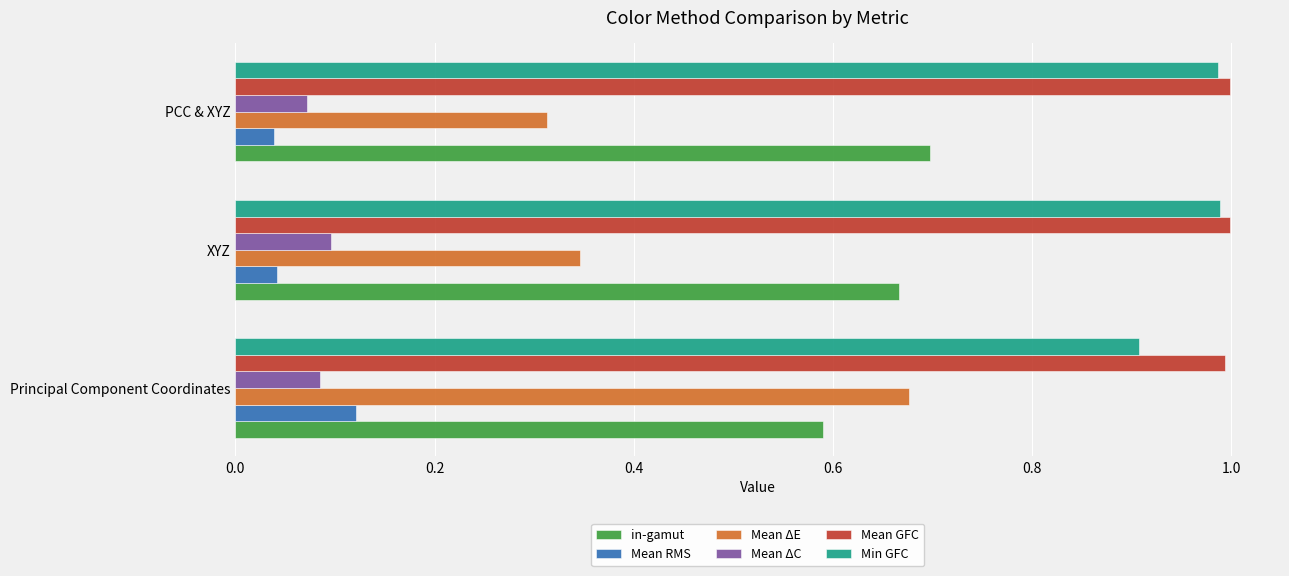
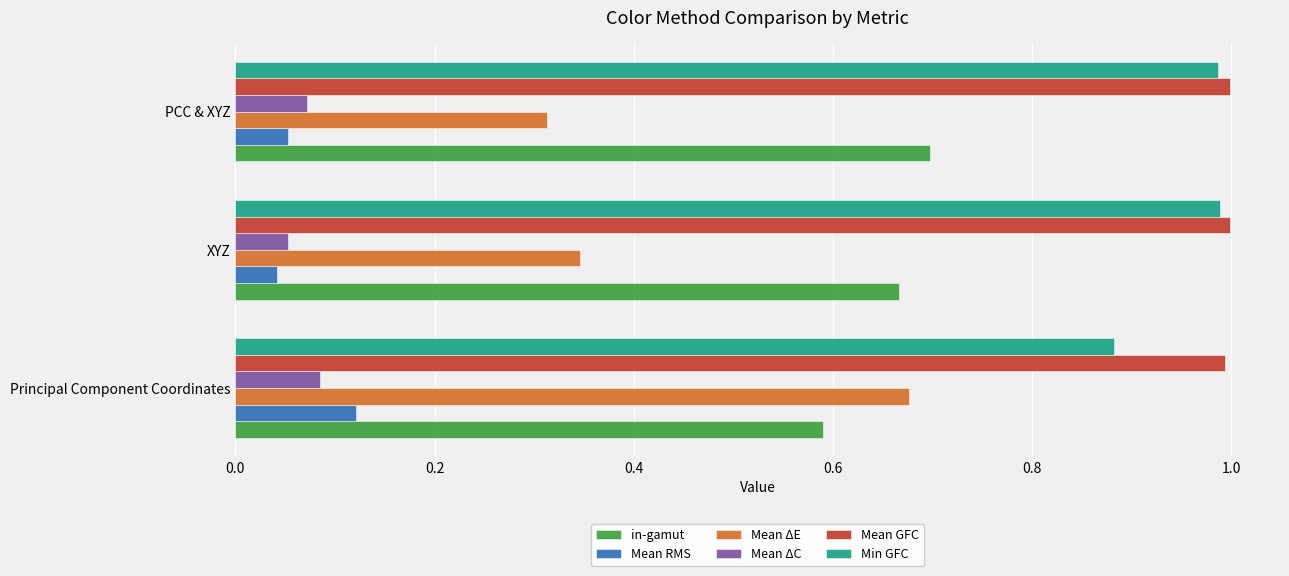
  {
    "in-gamut": {
      "PCC & XYZ": 0.70,
      "XYZ": 0.67,
      "Principal Component Coordinates": 0.59
    },
    "Mean RMS": {
-     "PCC & XYZ": 0.04,
+     "PCC & XYZ": 0.05,
      "XYZ": 0.04,
      "Principal Component Coordinates": 0.12
    },
    "Mean ΔC": {
      "PCC & XYZ": 0.07,
-     "XYZ": 0.10,
+     "XYZ": 0.05,
      "Principal Component Coordinates": 0.08
    },
    "Min GFC": {
      "PCC & XYZ": 0.99,
      "XYZ": 0.99,
-     "Principal Component Coordinates": 0.91
+     "Principal Component Coordinates": 0.88
    }
  }
